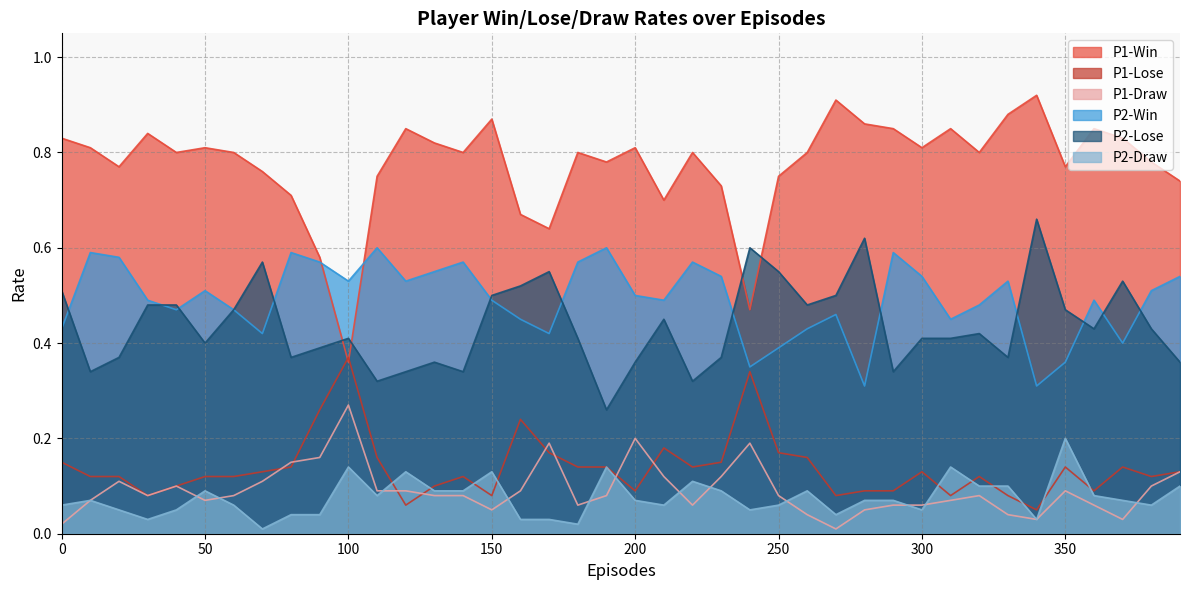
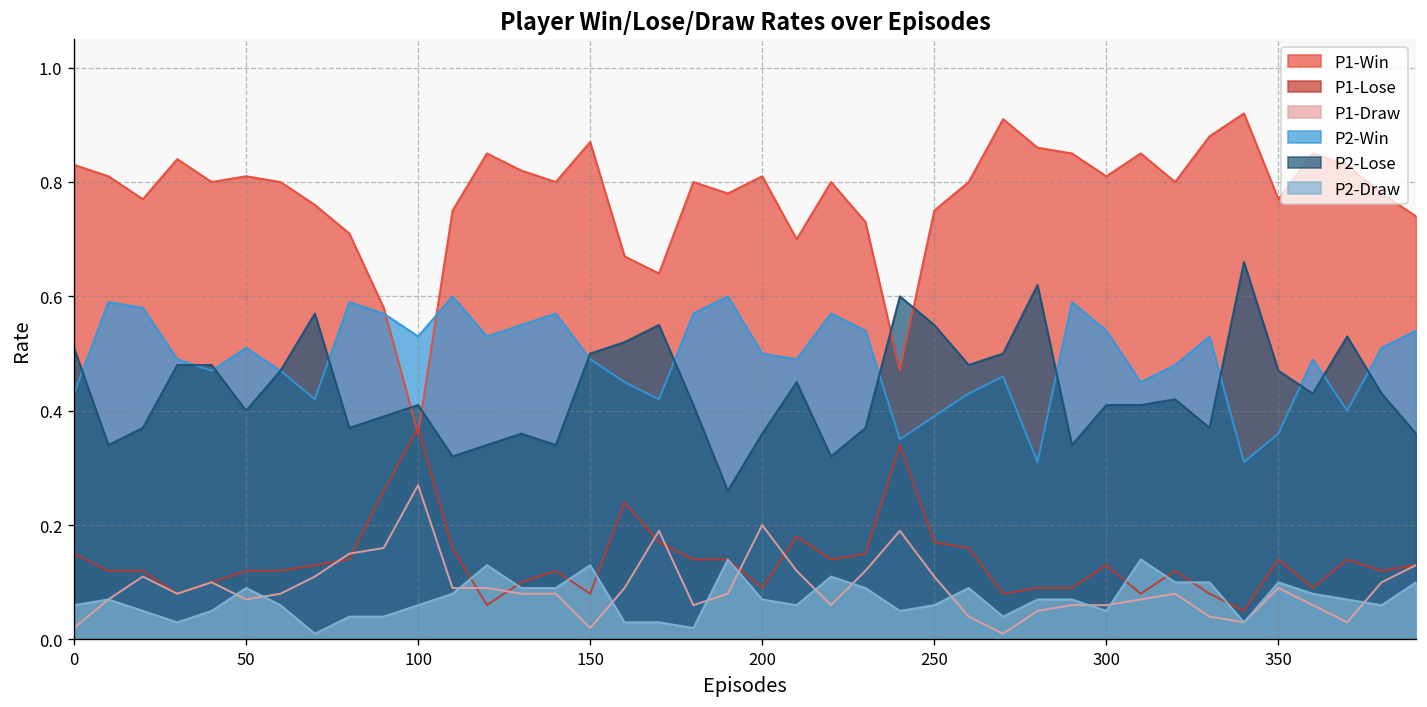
  {
    "P1-Draw": {
      "0": 0.02,
      "50": 0.07,
      "100": 0.27,
-     "150": 0.05,
+     "150": 0.02,
      "200": 0.20,
-     "250": 0.08,
+     "250": 0.11,
      "300": 0.06,
      "350": 0.09
    },
    "P2-Win": {
      "0": 0.43,
      "50": 0.51,
      "100": 0.53,
      "150": 0.49,
      "200": 0.50,
      "250": 0.39,
      "300": 0.54,
      "350": 0.36
    },
    "P2-Lose": {
      "0": 0.51,
      "50": 0.40,
      "100": 0.41,
      "150": 0.50,
      "200": 0.36,
      "250": 0.55,
      "300": 0.41,
      "350": 0.47
    },
    "P2-Draw": {
      "0": 0.06,
      "50": 0.09,
-     "100": 0.14,
+     "100": 0.06,
      "150": 0.13,
      "200": 0.07,
      "250": 0.06,
      "300": 0.05,
-     "350": 0.2
+     "350": 0.1
    }
  }
